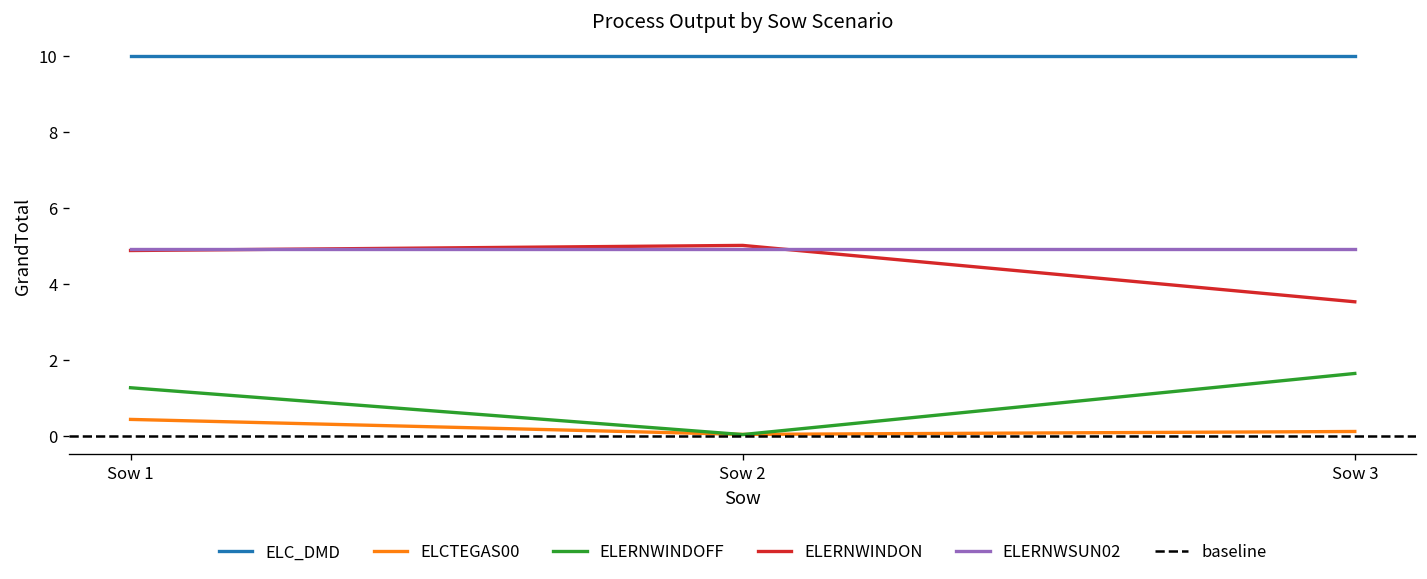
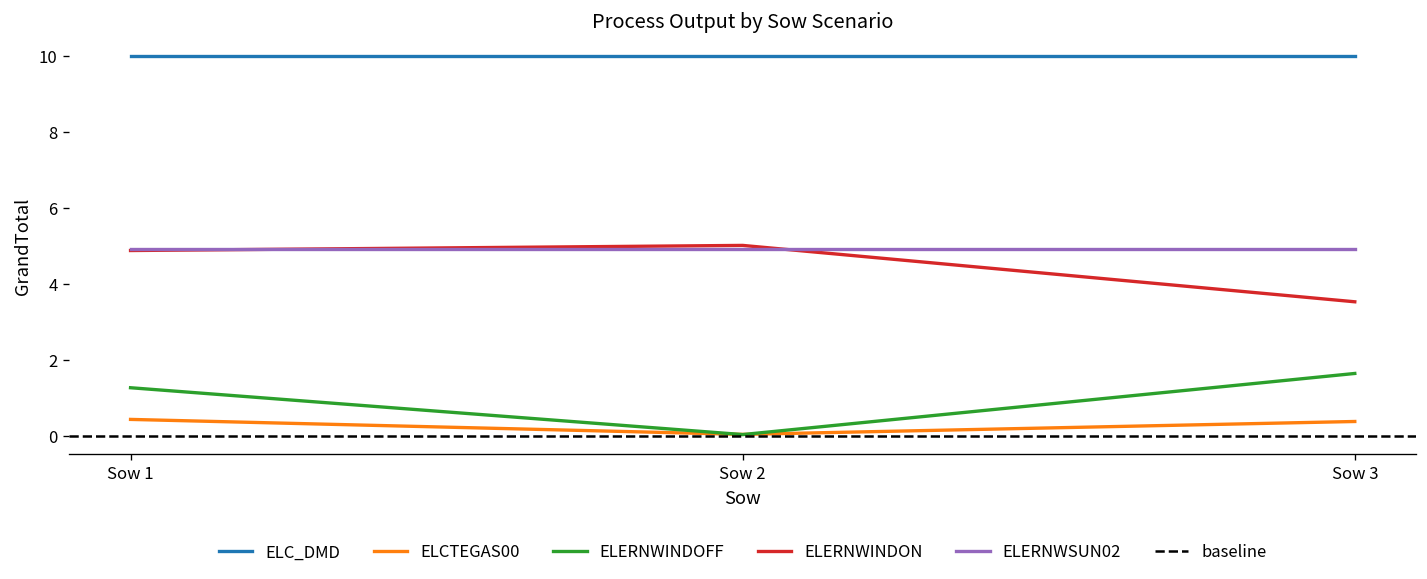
  {
    "ELC_DMD": {
      "Sow 1": 10.0,
      "Sow 2": 10.0,
      "Sow 3": 10.0
    },
    "ELCTEGAS00": {
      "Sow 1": 0.4,
-     "Sow 3": 0.1
+     "Sow 3": 0.4
    },
    "ELERNWINDOFF": {
      "Sow 1": 1.3,
      "Sow 3": 1.6
    },
    "ELERNWINDON": {
      "Sow 2": 5.0,
      "Sow 3": 3.5
    },
    "ELERNWSUN02": {
      "Sow 2": 4.9,
      "Sow 3": 4.9
    }
  }
